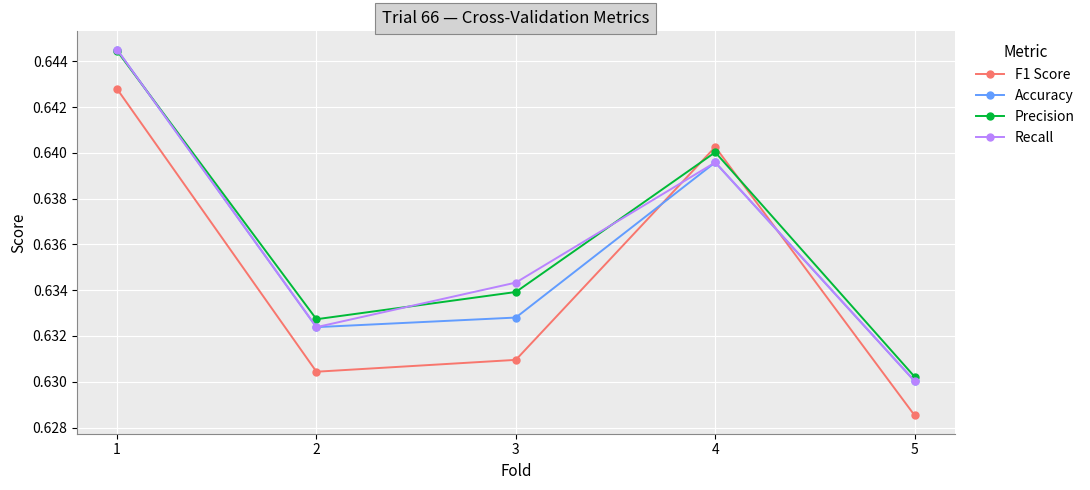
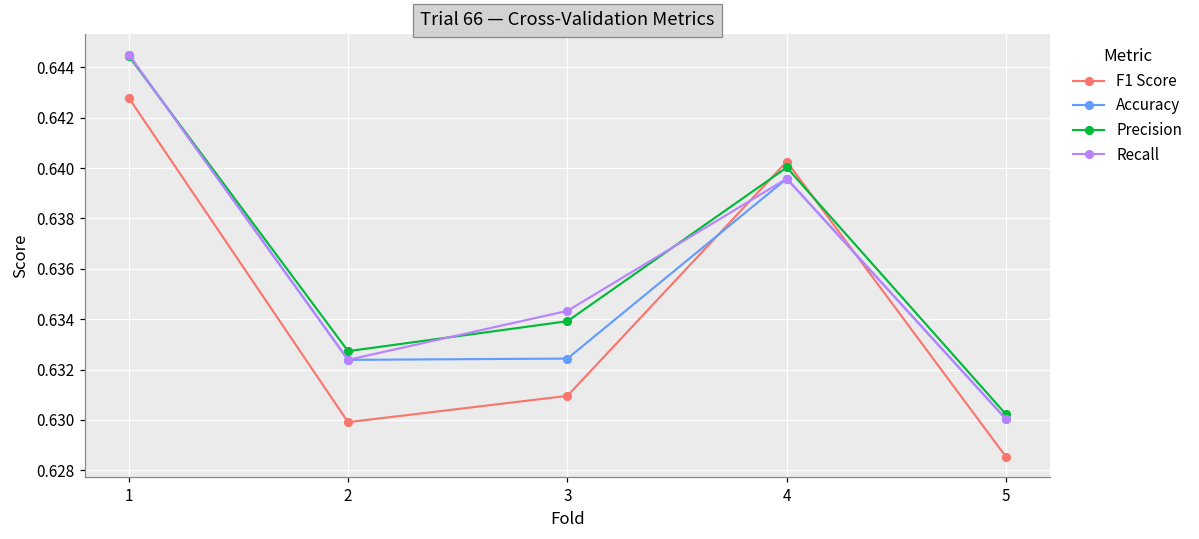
  {
    "F1 Score": {
      "1": 0.6428,
-     "2": 0.6304,
+     "2": 0.6299,
      "3": 0.6310,
      "4": 0.6403,
      "5": 0.6285
    },
    "Accuracy": {
-     "3": 0.6328
+     "3": 0.6324
    },
    "Precision": {
      "2": 0.6327,
      "3": 0.6339,
      "4": 0.6400,
      "5": 0.6302
    },
    "Recall": {
      "3": 0.6343
    }
  }
